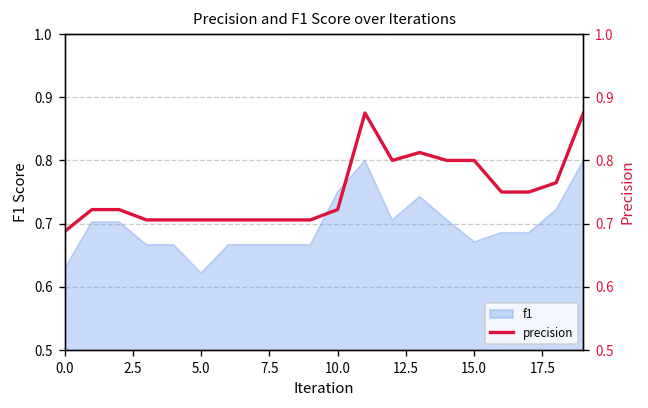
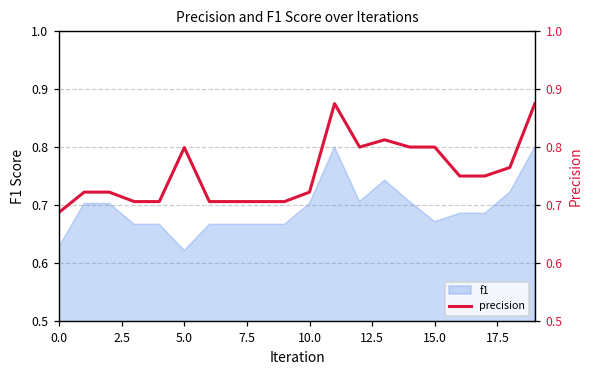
  {
    "f1": {
      "0.0": 0.63,
      "5.0": 0.62,
-     "10.0": 0.75,
+     "10.0": 0.70,
      "15.0": 0.67
    },
    "precision": {
      "0.0": 0.69,
-     "5.0": 0.71,
+     "5.0": 0.80,
      "10.0": 0.72,
      "15.0": 0.80
    }
  }
